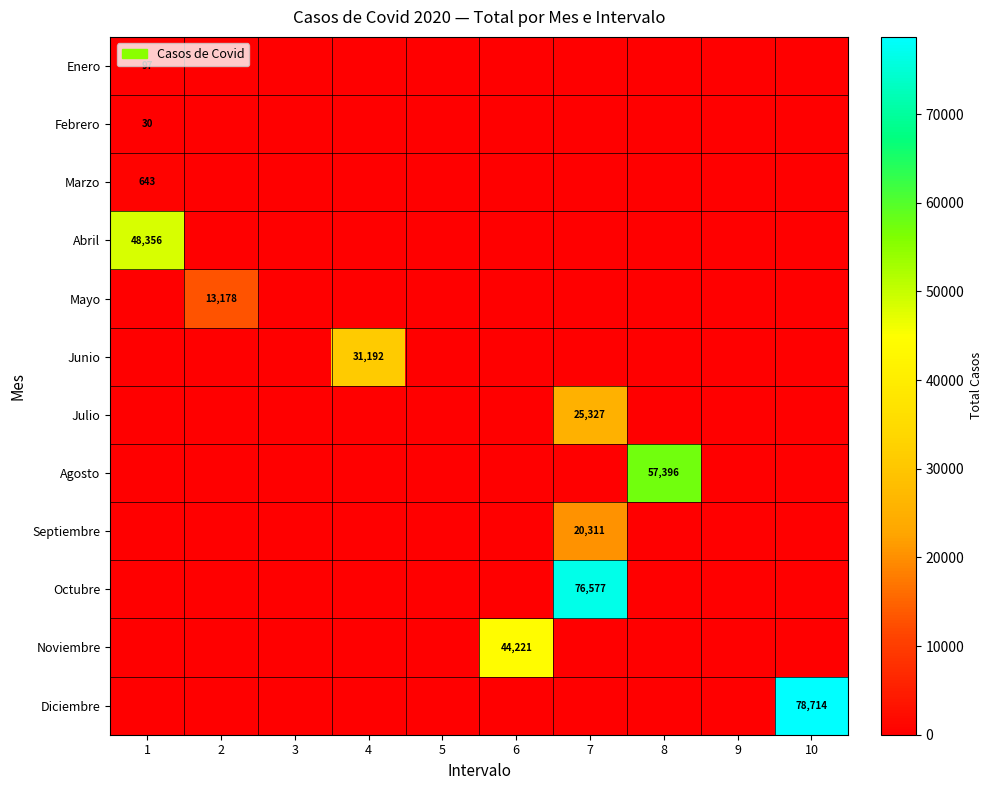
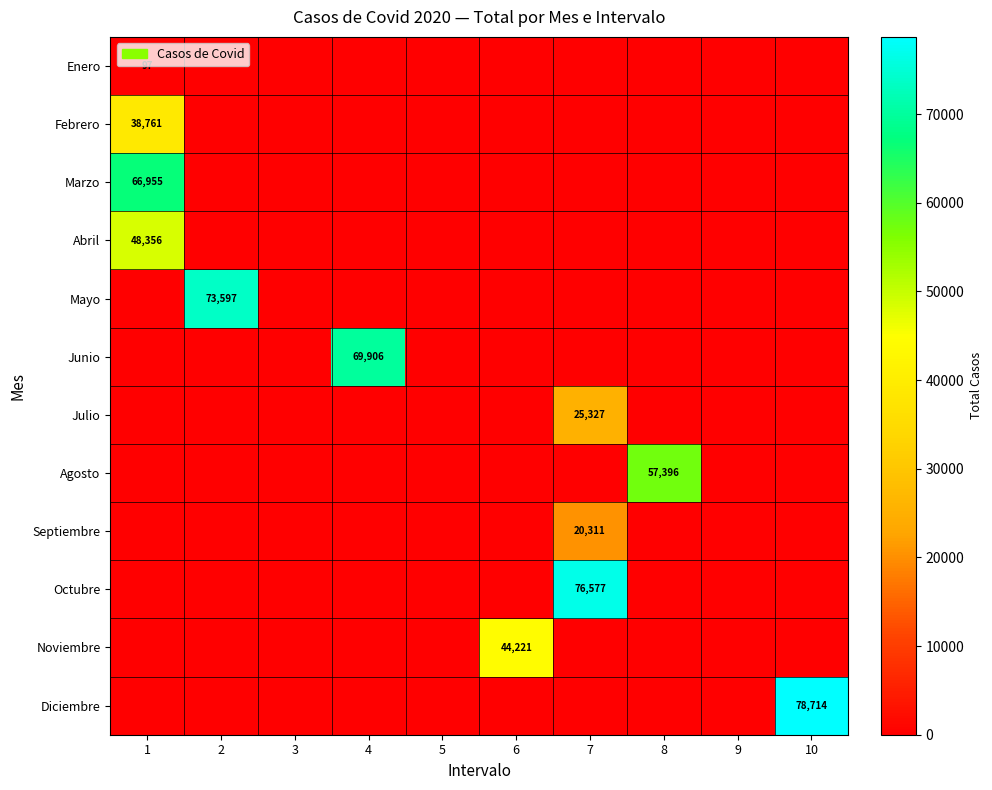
  {
    "Febrero": {
-     "1": "30"
+     "1": "38,761"
    },
    "Marzo": {
-     "1": "643"
+     "1": "66,955"
    },
    "Abril": {
      "1": "48,356"
    },
    "Mayo": {
-     "2": "13,178"
+     "2": "73,597"
    },
    "Junio": {
-     "4": "31,192"
+     "4": "69,906"
    },
    "Julio": {
      "7": "25,327"
    },
    "Agosto": {
      "8": "57,396"
    },
    "Septiembre": {
      "7": "20,311"
    },
    "Octubre": {
      "7": "76,577"
    },
    "Noviembre": {
      "6": "44,221"
    },
    "Diciembre": {
      "10": "78,714"
    }
  }
